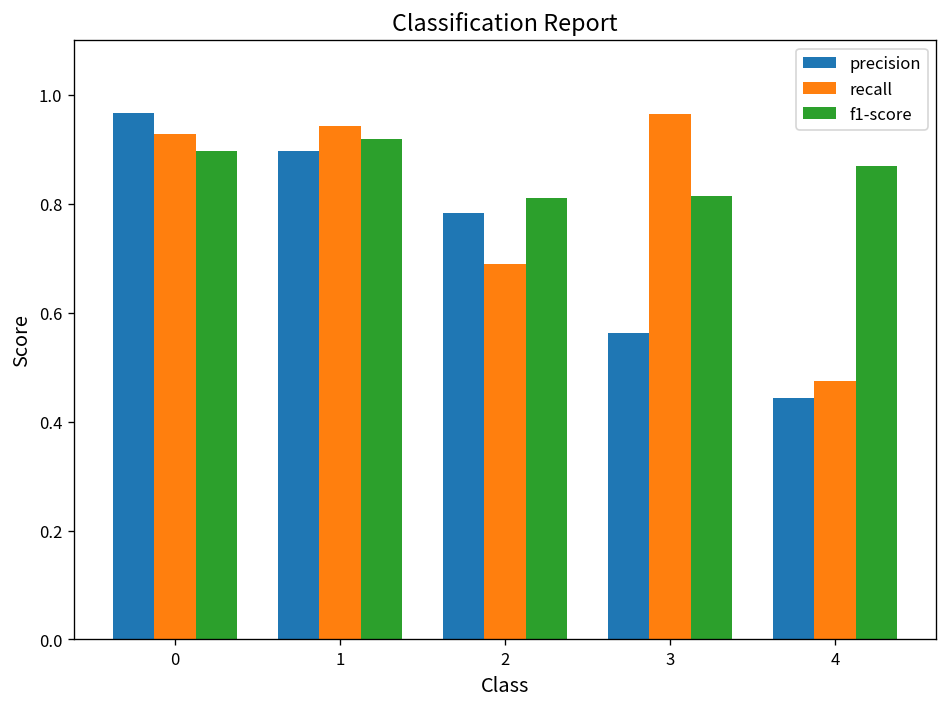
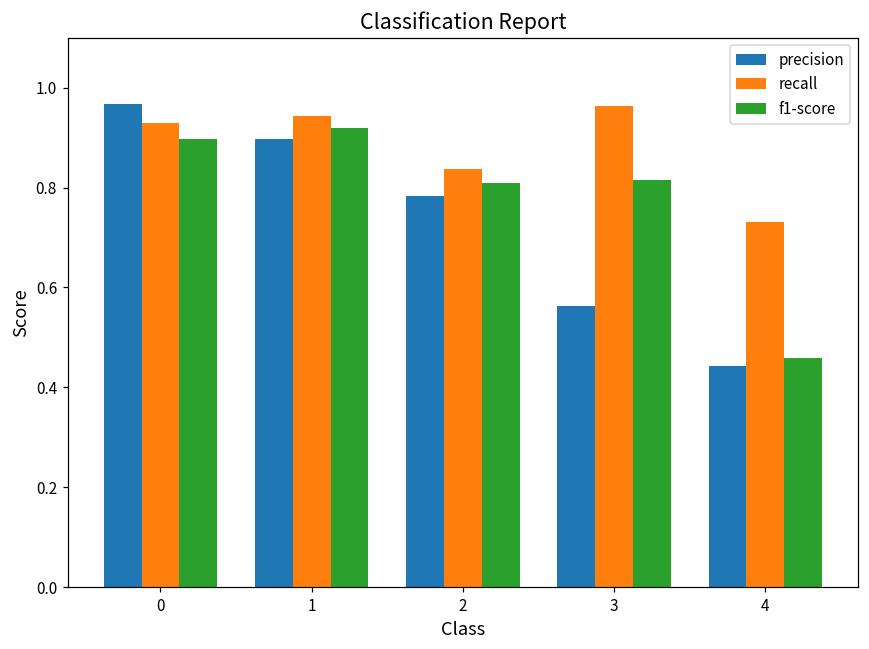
  {
    "precision": {
      "0": 0.97,
      "1": 0.90,
      "2": 0.78,
      "3": 0.56,
      "4": 0.44
    },
    "recall": {
      "0": 0.93,
      "1": 0.94,
-     "2": 0.69,
+     "2": 0.84,
      "3": 0.96,
-     "4": 0.47
+     "4": 0.73
    },
    "f1-score": {
      "0": 0.90,
      "1": 0.92,
      "2": 0.81,
      "3": 0.81,
-     "4": 0.87
+     "4": 0.46
    }
  }
